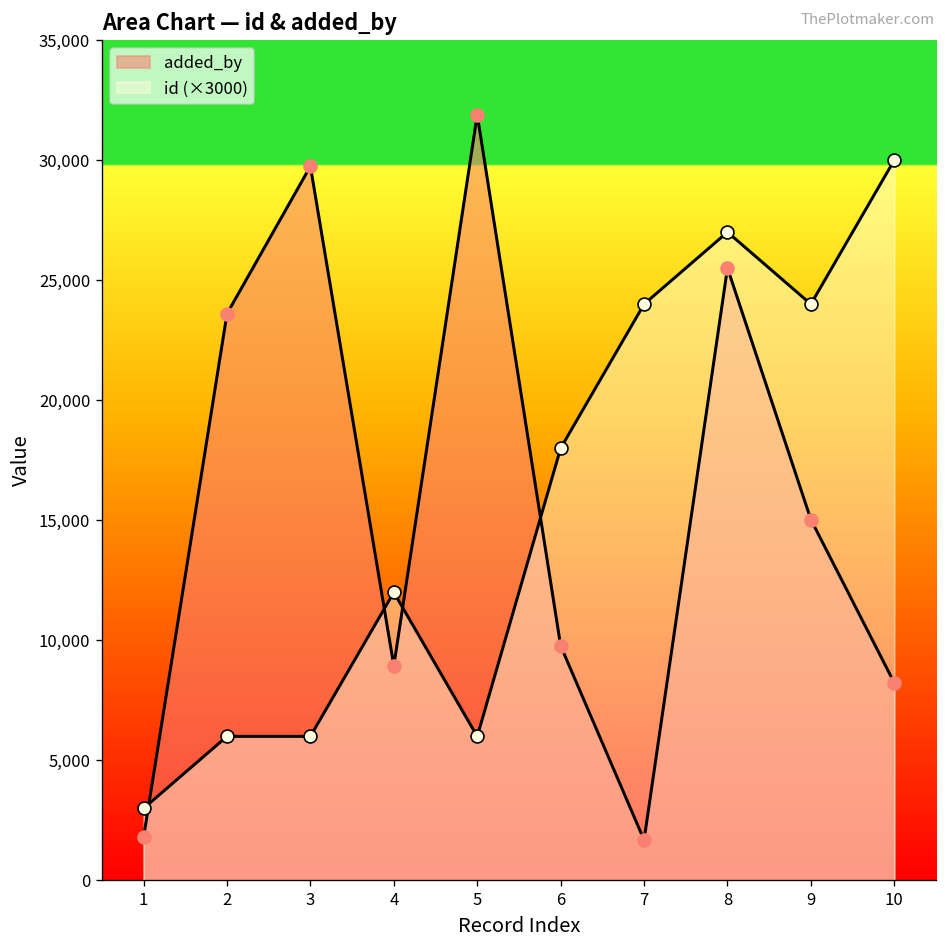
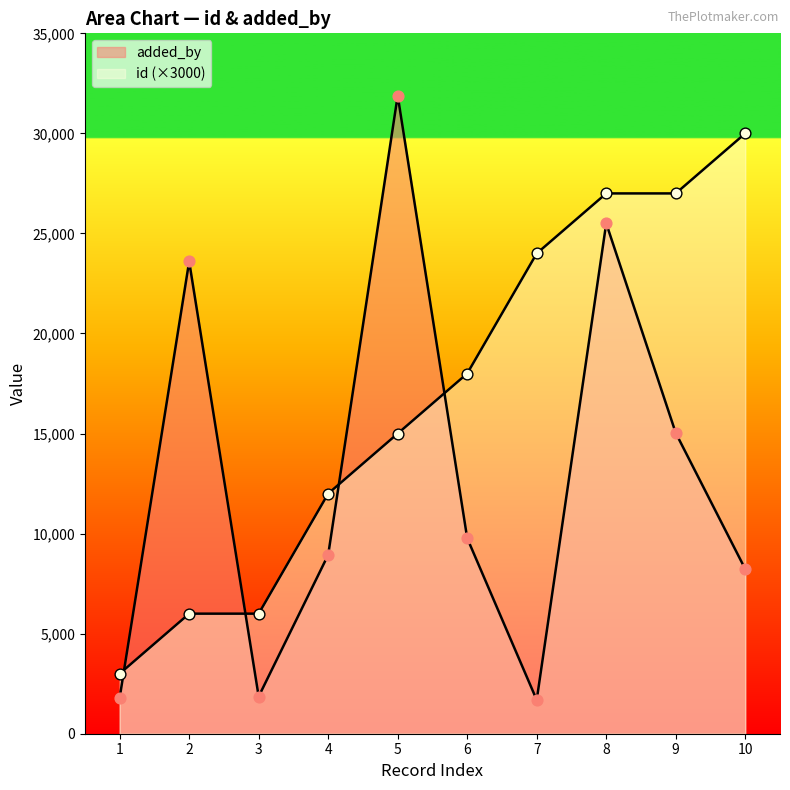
  {
    "added_by": {
      "1": "1,800",
      "2": "23,600",
-     "3": "29,700",
+     "3": "1,900",
      "4": "8,900",
      "5": "31,900",
      "6": "9,800",
      "7": "1,700",
      "8": "25,500",
      "9": "15,000",
      "10": "8,200"
    },
    "id (×3000)": {
      "1": "3,000",
      "2": "6,000",
      "3": "6,000",
      "4": "12,000",
-     "5": "6,000",
+     "5": "15,000",
      "6": "18,000",
      "7": "24,000",
      "8": "27,000",
-     "9": "24,000",
+     "9": "27,000",
      "10": "30,000"
    }
  }
